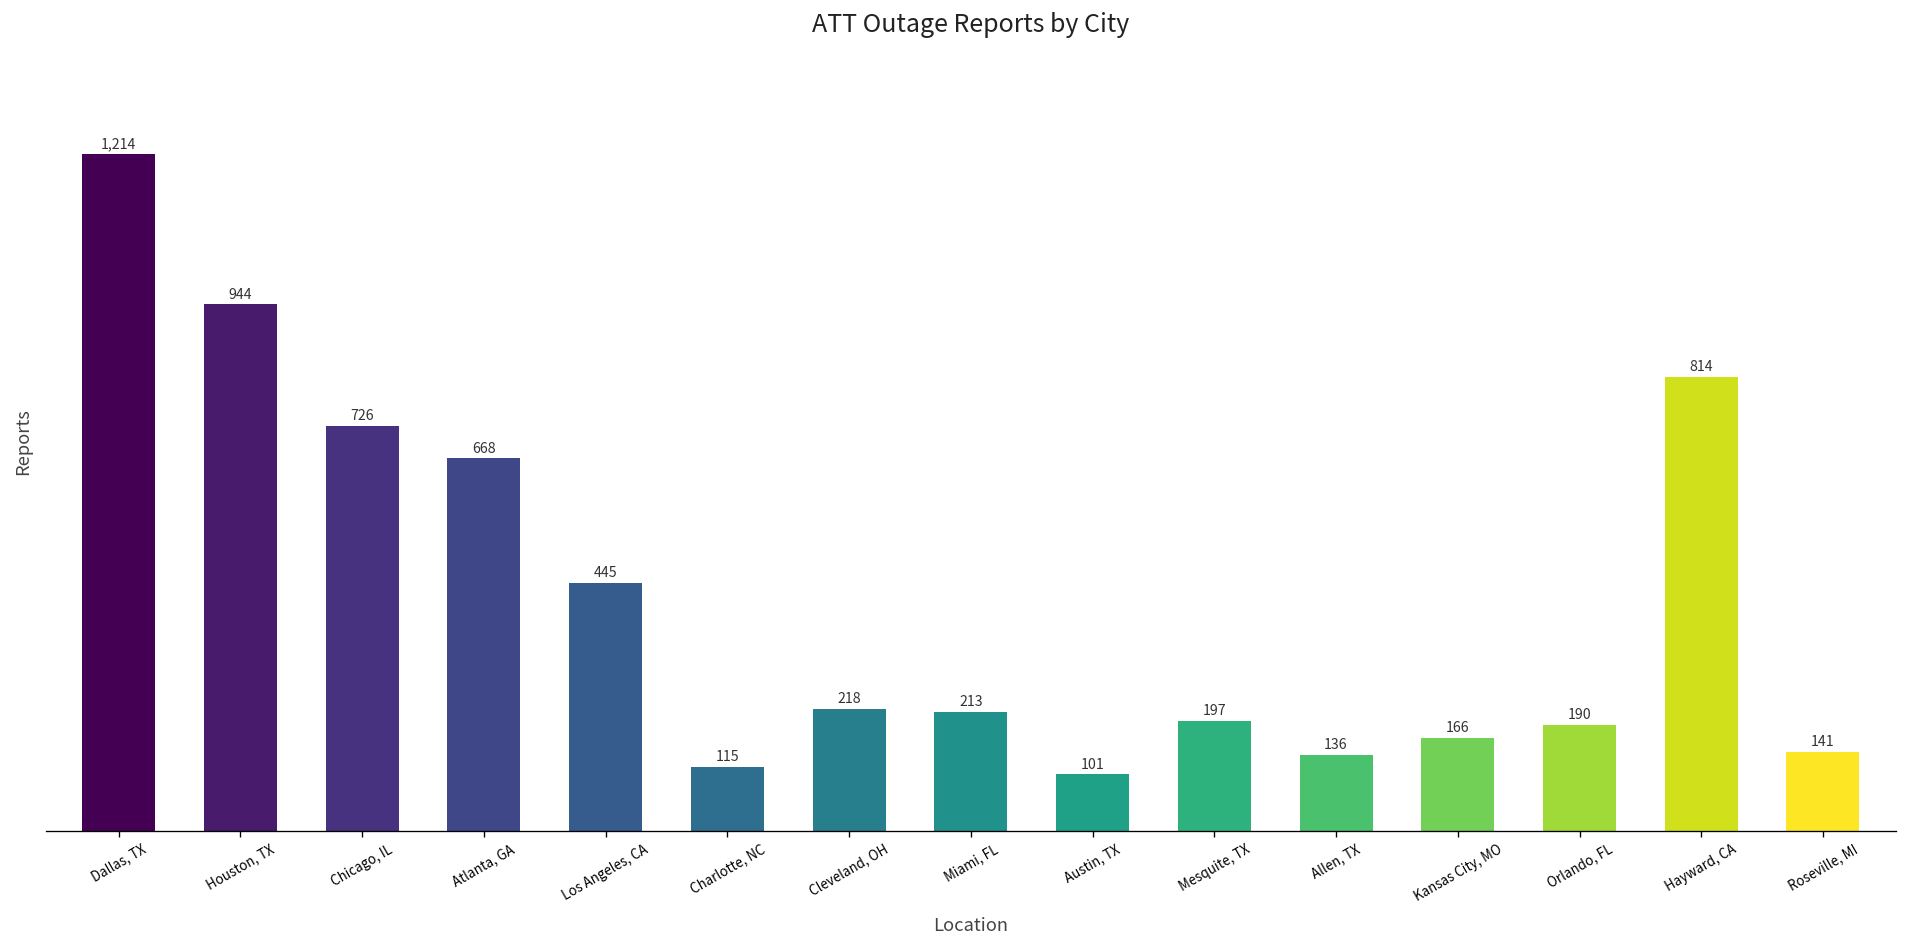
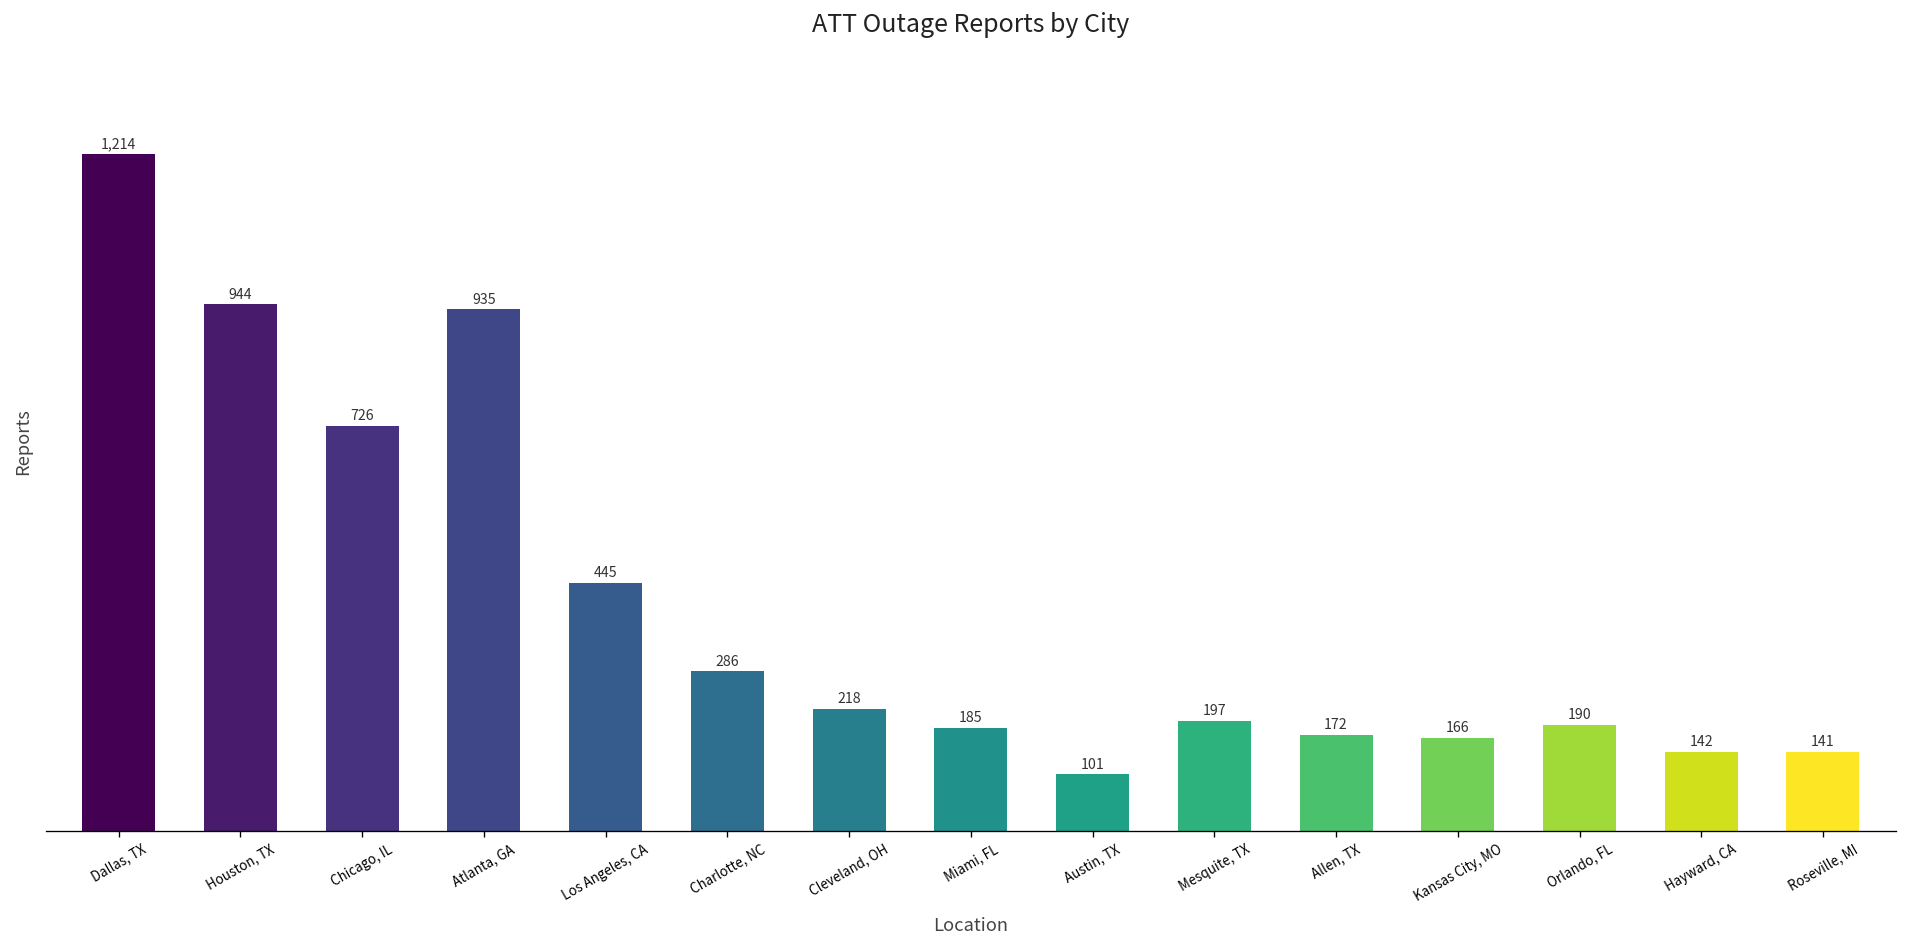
  {
    "Dallas, TX": "1,214",
    "Houston, TX": "944",
    "Chicago, IL": "726",
-   "Atlanta, GA": "668",
+   "Atlanta, GA": "935",
    "Los Angeles, CA": "445",
-   "Charlotte, NC": "115",
+   "Charlotte, NC": "286",
    "Cleveland, OH": "218",
-   "Miami, FL": "213",
+   "Miami, FL": "185",
    "Austin, TX": "101",
    "Mesquite, TX": "197",
-   "Allen, TX": "136",
+   "Allen, TX": "172",
    "Kansas City, MO": "166",
    "Orlando, FL": "190",
-   "Hayward, CA": "814",
+   "Hayward, CA": "142",
    "Roseville, MI": "141"
  }
